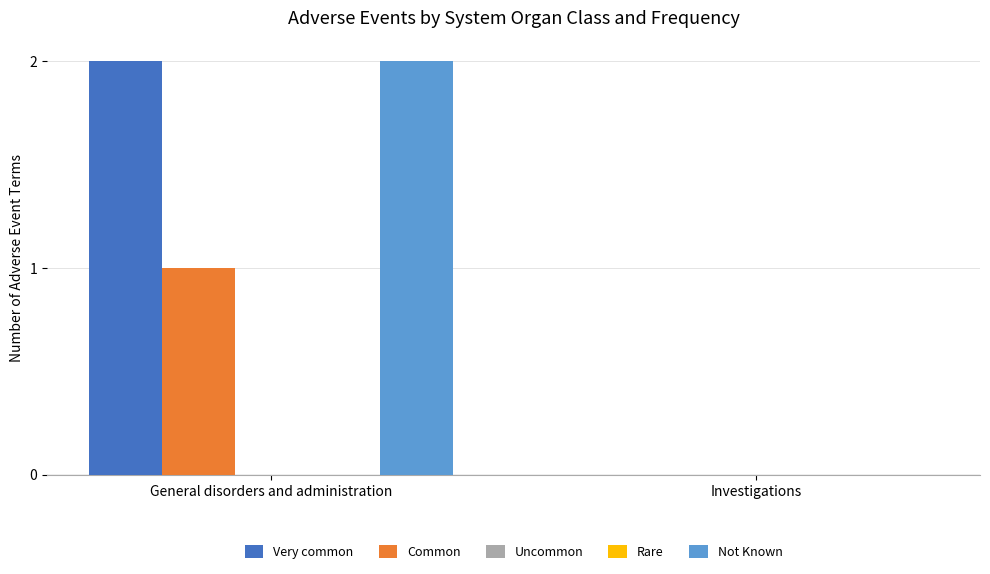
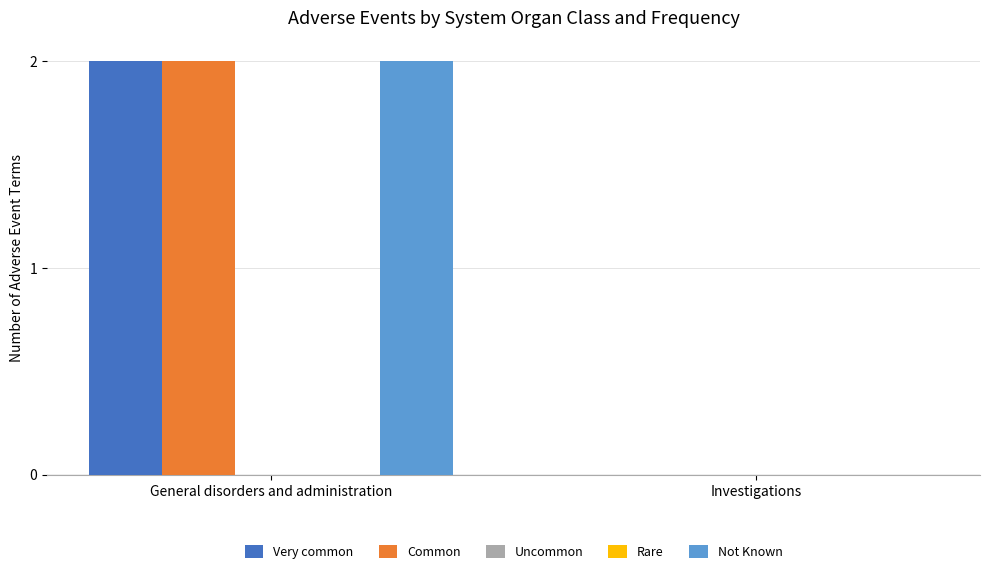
  {
    "Common": {
-     "General disorders and administration": 1,
+     "General disorders and administration": 2,
      "Investigations": 0
    },
    "Uncommon": {
      "General disorders and administration": 0,
      "Investigations": 0
    },
    "Rare": {
      "General disorders and administration": 0,
      "Investigations": 0
    }
  }
